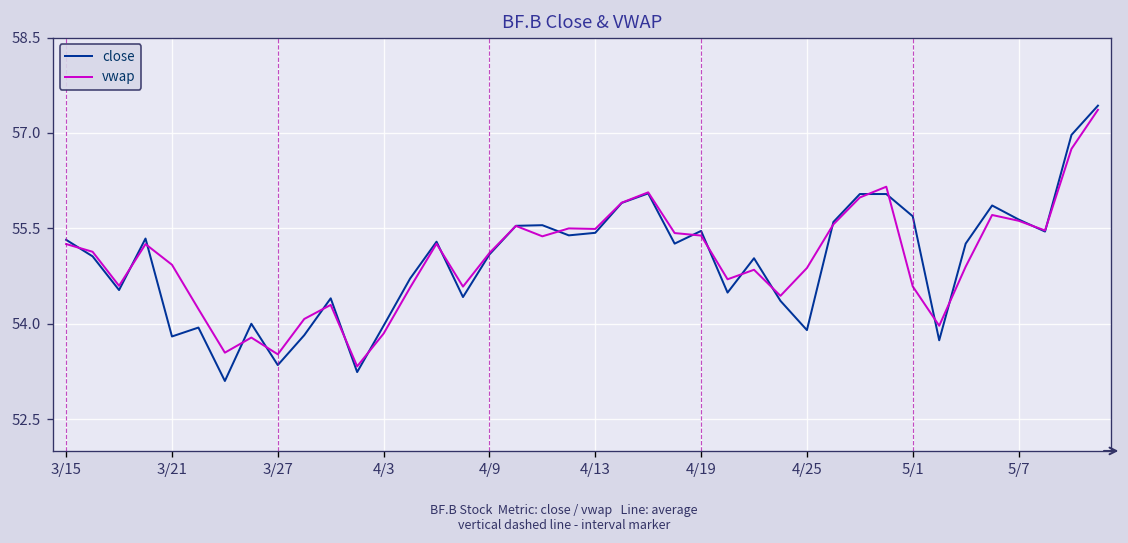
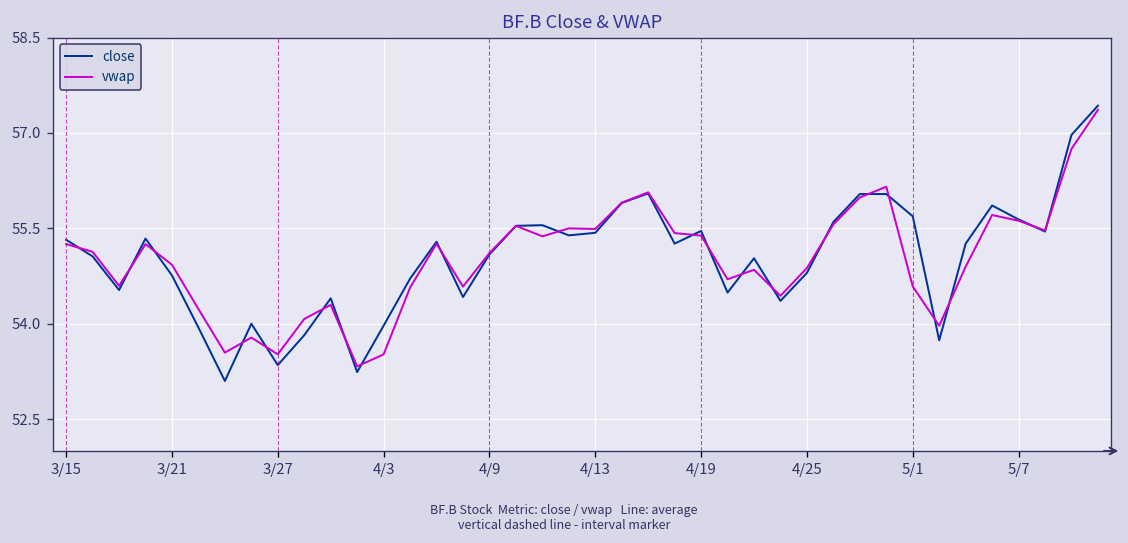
  {
    "close": {
      "3/15": 55.3,
-     "3/21": 53.8,
+     "3/21": 54.8,
      "3/27": 53.4,
      "4/3": 54.0,
      "4/13": 55.4,
      "4/19": 55.5,
-     "4/25": 53.9,
+     "4/25": 54.8,
      "5/1": 55.7
    },
    "vwap": {
      "3/15": 55.3,
      "3/21": 54.9,
      "3/27": 53.5,
-     "4/3": 53.8,
+     "4/3": 53.5,
      "4/13": 55.5,
      "4/19": 55.4,
      "4/25": 54.9,
      "5/1": 54.6
    }
  }
